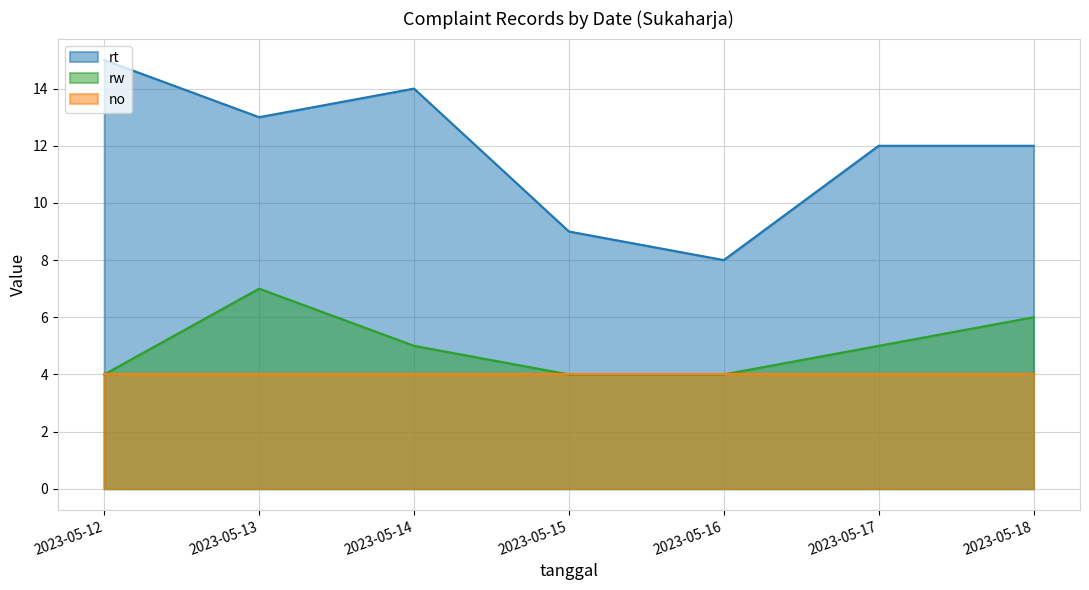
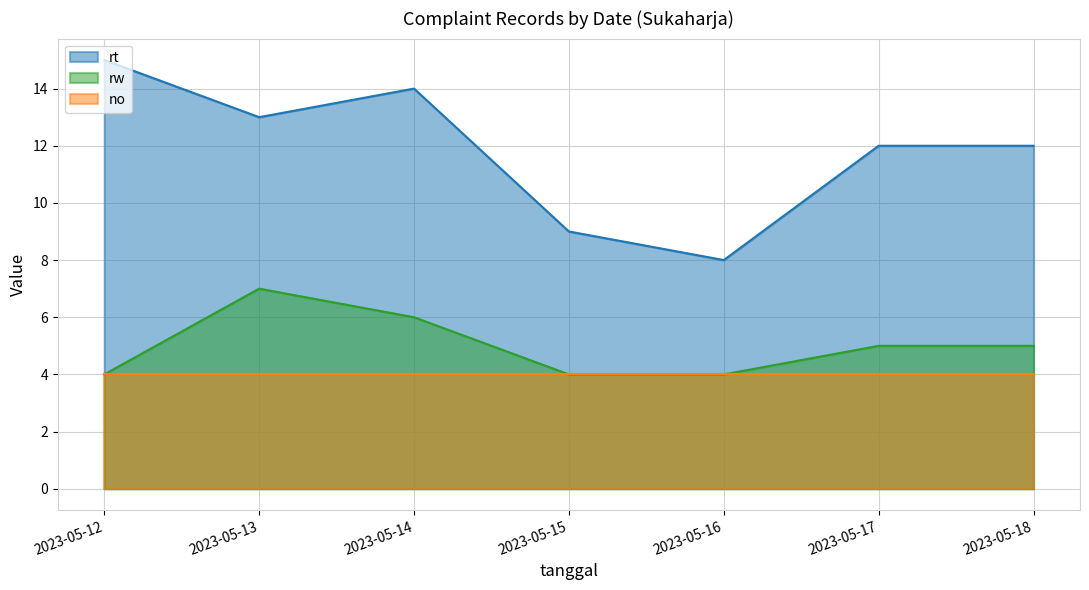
  {
    "rt": {
      "2023-05-13": 13,
      "2023-05-14": 14,
      "2023-05-15": 9,
      "2023-05-16": 8,
      "2023-05-17": 12,
      "2023-05-18": 12
    },
    "rw": {
      "2023-05-13": 7,
-     "2023-05-14": 5,
+     "2023-05-14": 6,
      "2023-05-17": 5,
-     "2023-05-18": 6
+     "2023-05-18": 5
    },
    "no": {
      "2023-05-13": 4,
      "2023-05-14": 4,
      "2023-05-17": 4,
      "2023-05-18": 4
    }
  }
